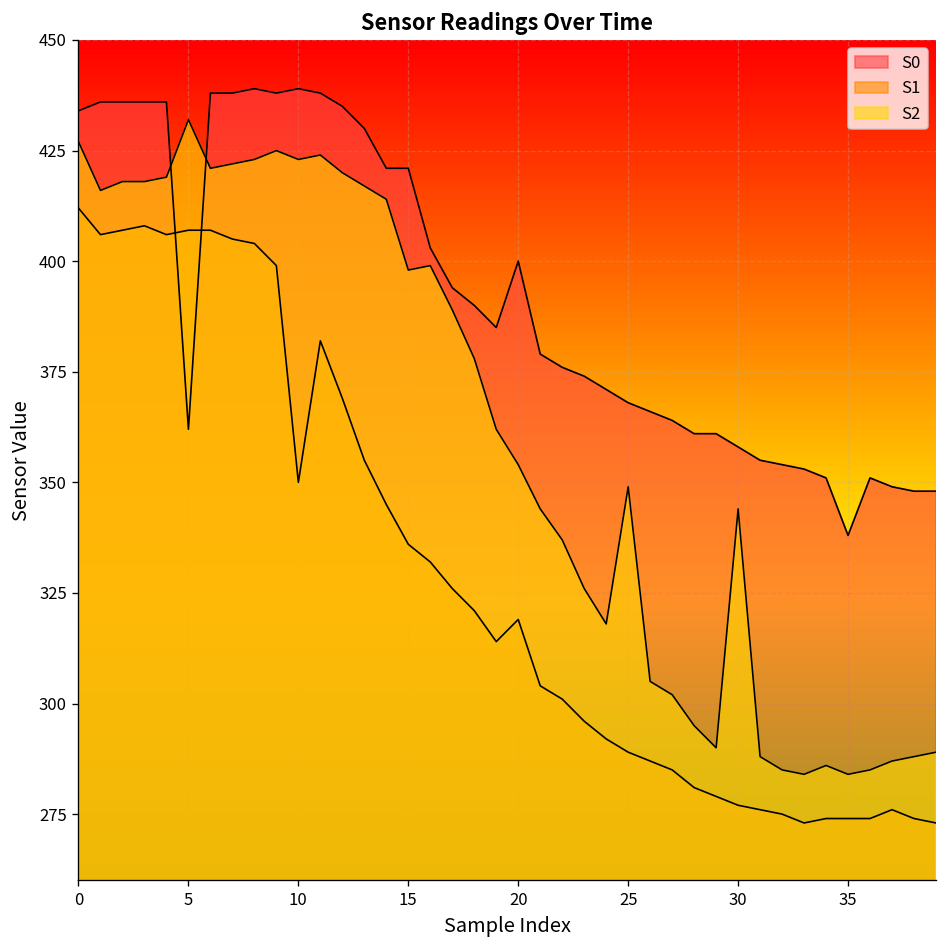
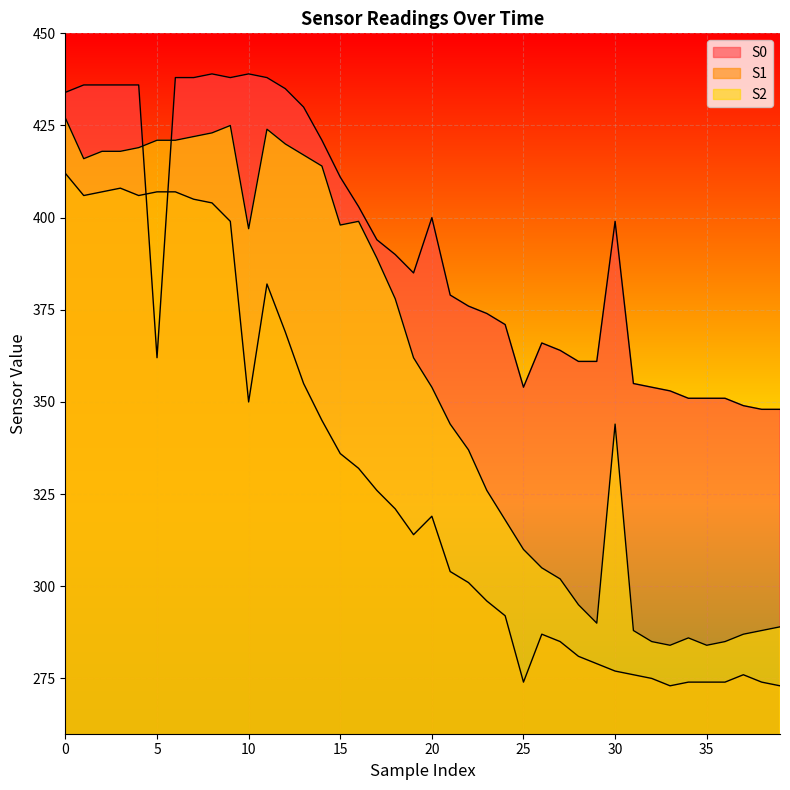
  {
    "S0": {
      "0": 434,
      "5": 362,
      "10": 439,
-     "15": 421,
+     "15": 411,
      "20": 400,
-     "25": 368,
-     "30": 358,
-     "35": 338
+     "25": 354,
+     "30": 399,
+     "35": 351
    },
    "S1": {
      "0": 412,
      "5": 407,
      "10": 350,
      "15": 336,
      "20": 319,
-     "25": 289,
+     "25": 274,
      "30": 277,
      "35": 274
    },
    "S2": {
      "0": 427,
-     "5": 432,
-     "10": 423,
+     "5": 421,
+     "10": 397,
      "15": 398,
      "20": 354,
-     "25": 349,
+     "25": 310,
      "30": 344,
      "35": 284
    }
  }
